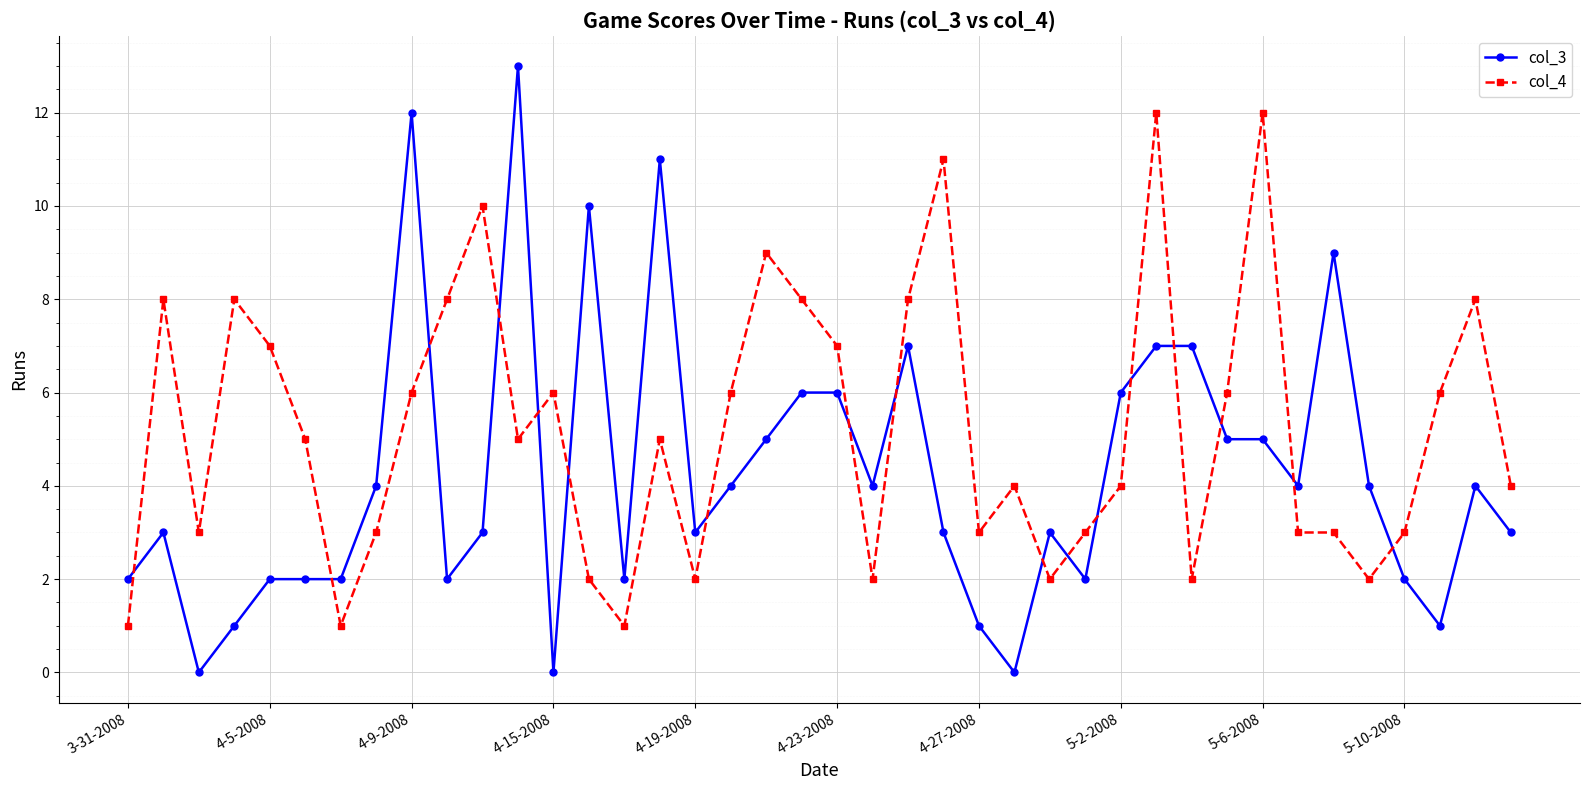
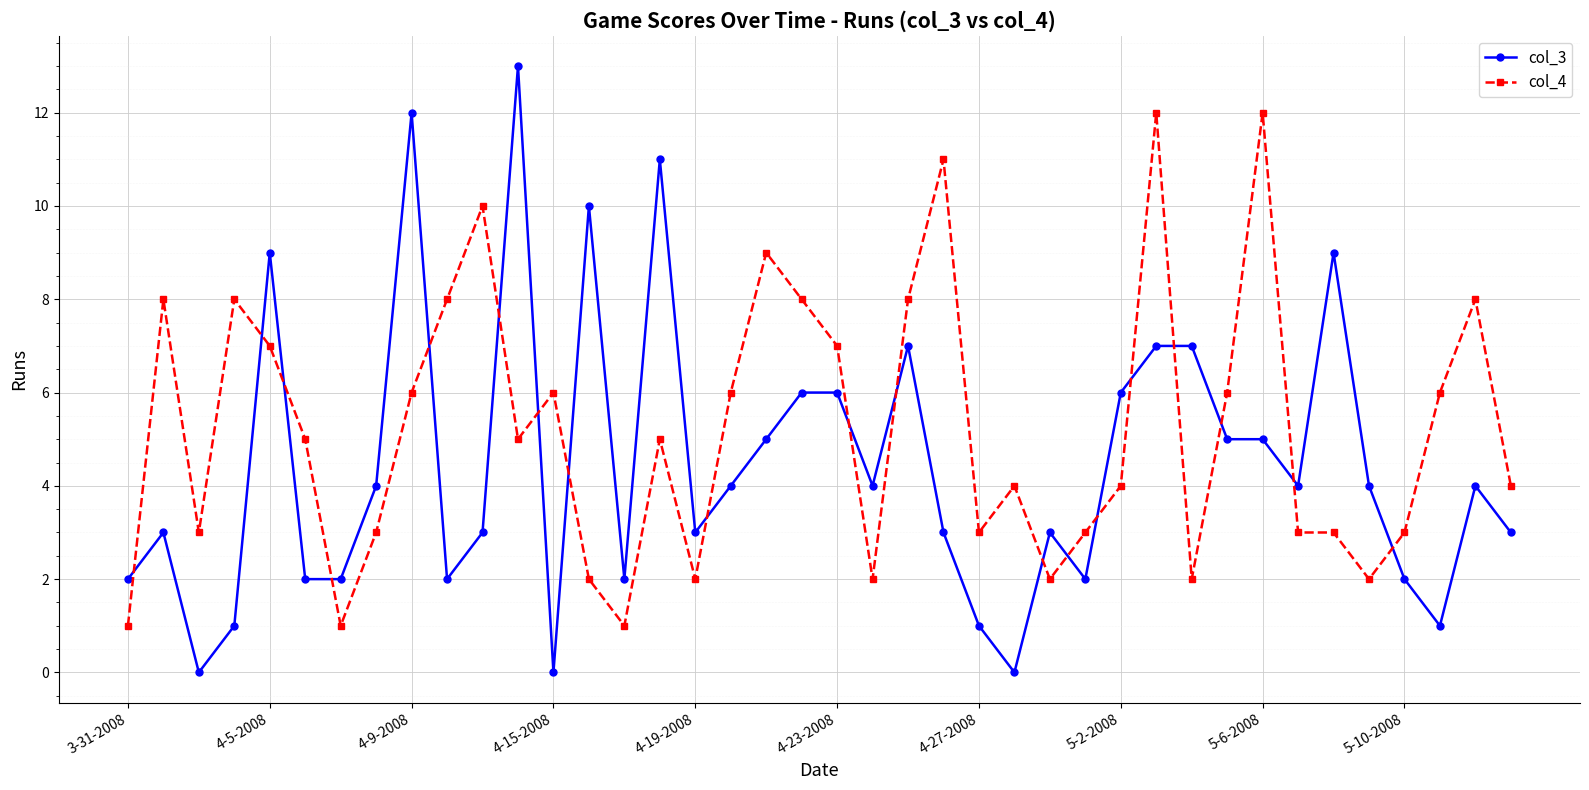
  {
    "col_3": {
      "3-31-2008": 2,
-     "4-5-2008": 2,
+     "4-5-2008": 9,
      "4-9-2008": 12,
      "4-15-2008": 0,
      "4-19-2008": 3,
      "4-23-2008": 6,
      "4-27-2008": 1,
      "5-2-2008": 6,
      "5-6-2008": 5,
      "5-10-2008": 2
    },
    "col_4": {
      "3-31-2008": 1,
      "4-5-2008": 7,
      "4-9-2008": 6,
      "4-15-2008": 6,
      "4-19-2008": 2,
      "4-23-2008": 7,
      "4-27-2008": 3,
      "5-2-2008": 4,
      "5-6-2008": 12,
      "5-10-2008": 3
    }
  }
